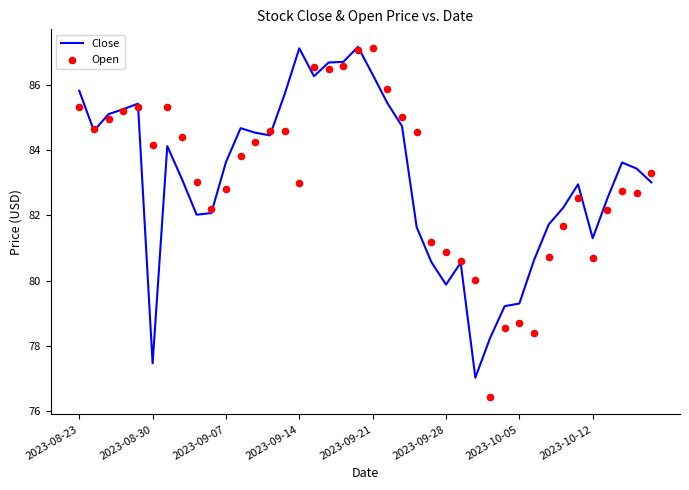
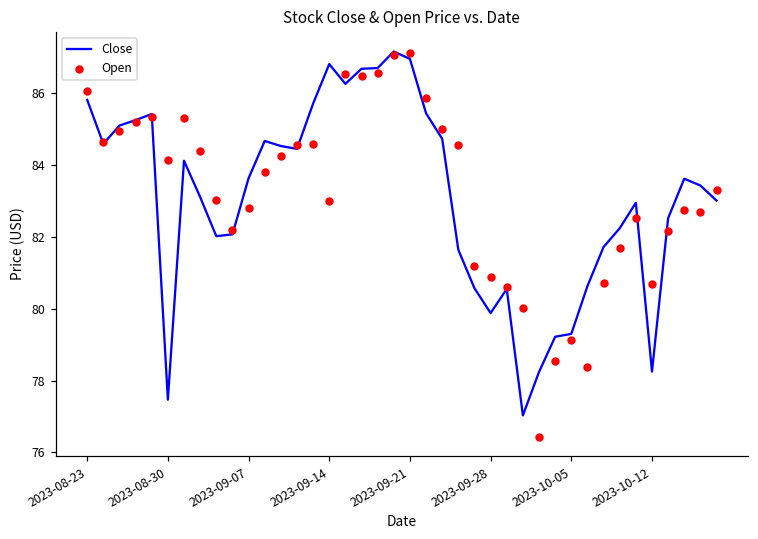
  {
    "Open": {
-     "2023-08-23": 85.3,
-     "2023-10-05": 78.7
+     "2023-08-23": 86.1,
+     "2023-10-05": 79.1
    },
    "Close": {
      "2023-08-23": 85.8,
      "2023-08-30": 77.5,
      "2023-09-07": 83.6,
-     "2023-09-14": 87.1,
-     "2023-09-21": 86.3,
+     "2023-09-14": 86.8,
+     "2023-09-21": 87.0,
      "2023-09-28": 79.9,
      "2023-10-05": 79.3,
-     "2023-10-12": 81.3
+     "2023-10-12": 78.3
    }
  }
